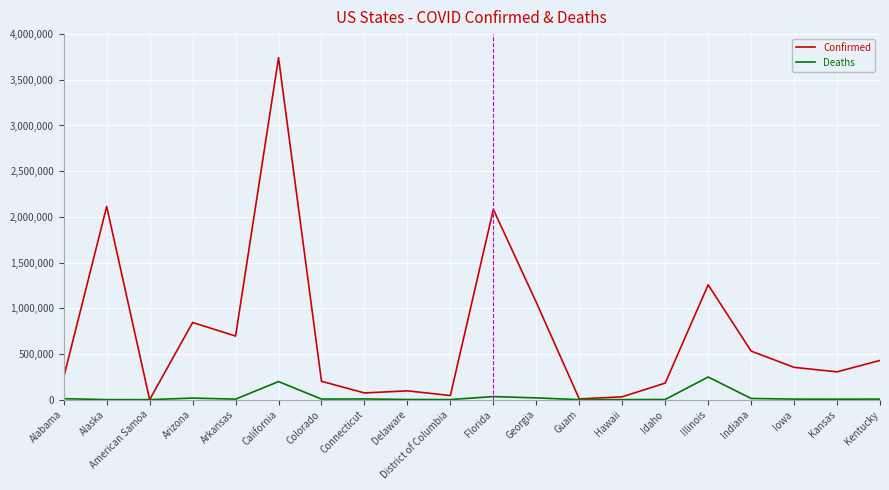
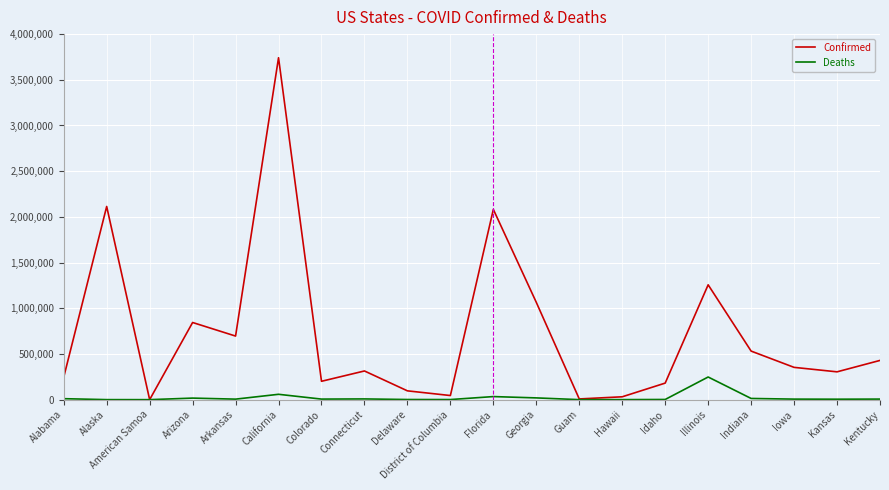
  {
    "Confirmed": {
      "Alabama": "200,000",
      "Alaska": "2,100,000",
      "Arizona": "800,000",
      "Arkansas": "700,000",
      "California": "3,700,000",
      "Colorado": "200,000",
-     "Connecticut": "100,000",
+     "Connecticut": "300,000",
      "Delaware": "100,000",
      "District of Columbia": "0",
      "Florida": "2,100,000",
      "Georgia": "1,100,000",
      "Hawaii": "0",
      "Idaho": "200,000",
      "Illinois": "1,300,000",
      "Indiana": "500,000",
      "Iowa": "400,000",
      "Kansas": "300,000",
      "Kentucky": "400,000"
    },
    "Deaths": {
      "Alabama": "0",
      "Alaska": "0",
      "Arizona": "0",
      "Arkansas": "0",
-     "California": "200,000",
+     "California": "100,000",
      "Colorado": "0",
      "Connecticut": "0",
      "Delaware": "0",
      "District of Columbia": "0",
      "Florida": "0",
      "Georgia": "0",
      "Hawaii": "0",
      "Idaho": "0",
      "Illinois": "200,000",
      "Indiana": "0",
      "Iowa": "0",
      "Kansas": "0",
      "Kentucky": "0"
    }
  }
